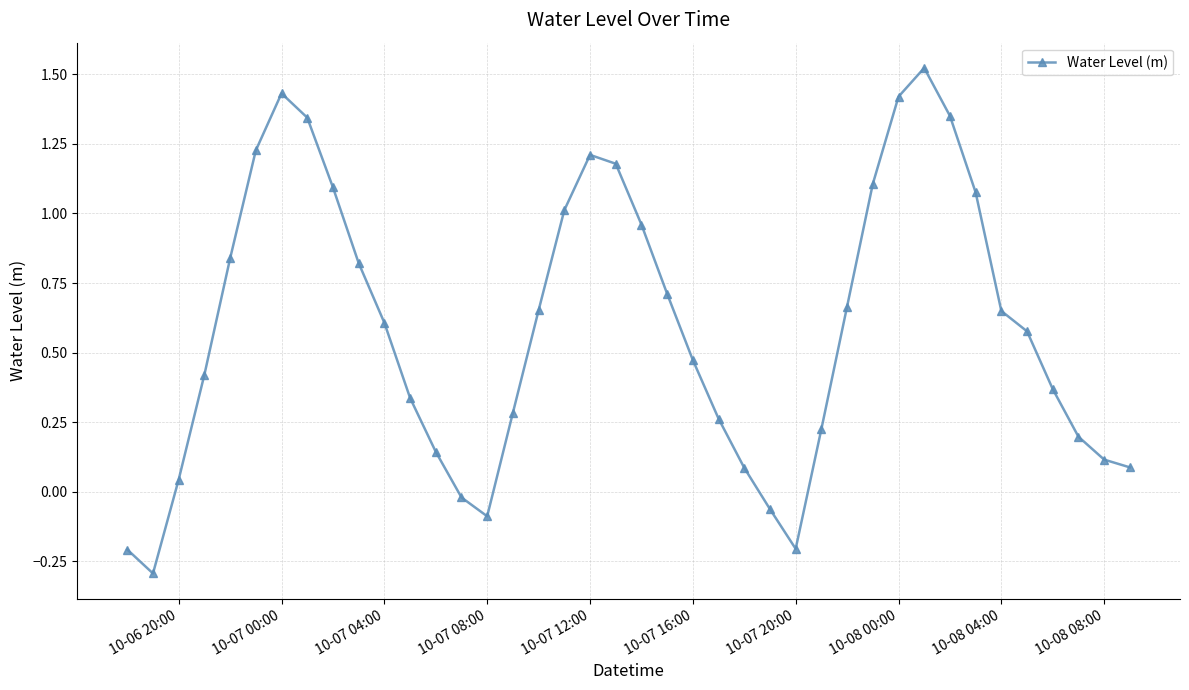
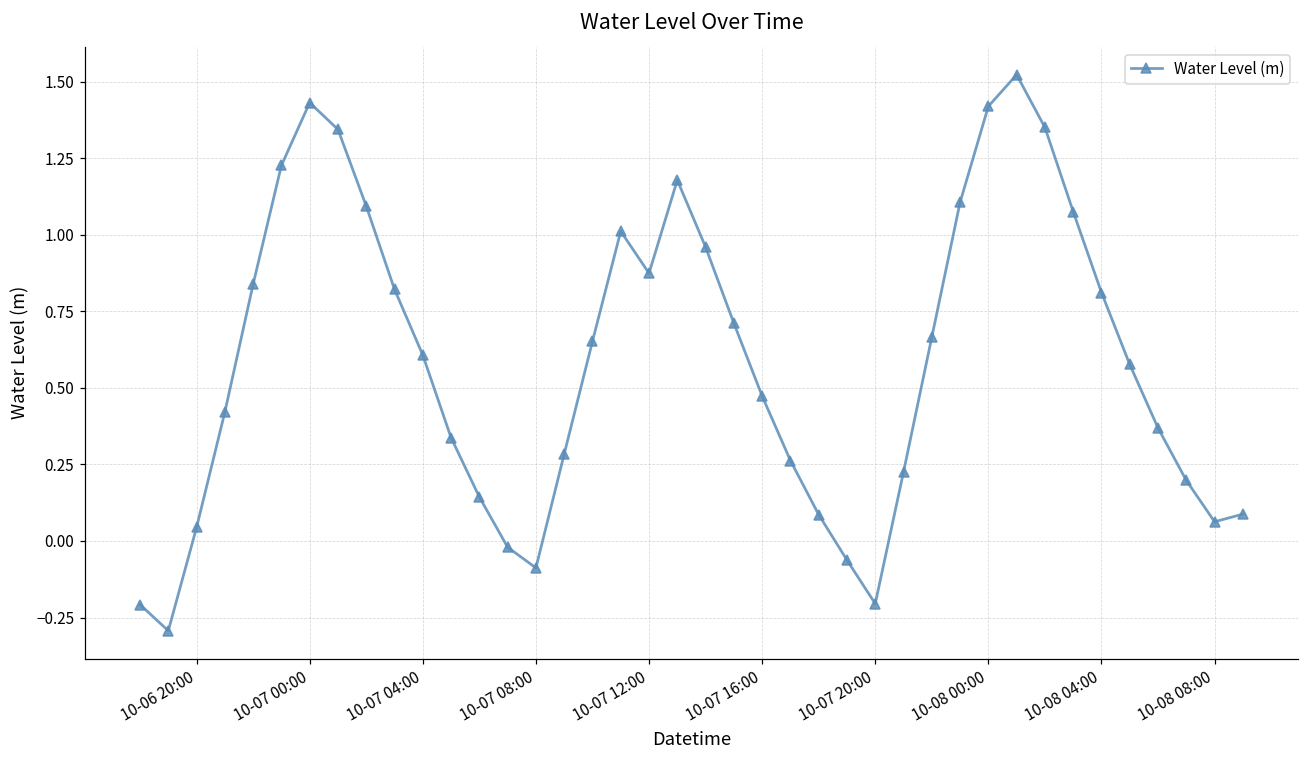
  {
    "10-06 20:00": 0.04,
    "10-07 00:00": 1.43,
    "10-07 04:00": 0.61,
    "10-07 08:00": -0.09,
-   "10-07 12:00": 1.21,
+   "10-07 12:00": 0.87,
    "10-07 16:00": 0.47,
    "10-07 20:00": -0.20,
    "10-08 00:00": 1.42,
-   "10-08 04:00": 0.65,
-   "10-08 08:00": 0.12
+   "10-08 04:00": 0.81,
+   "10-08 08:00": 0.06
  }
